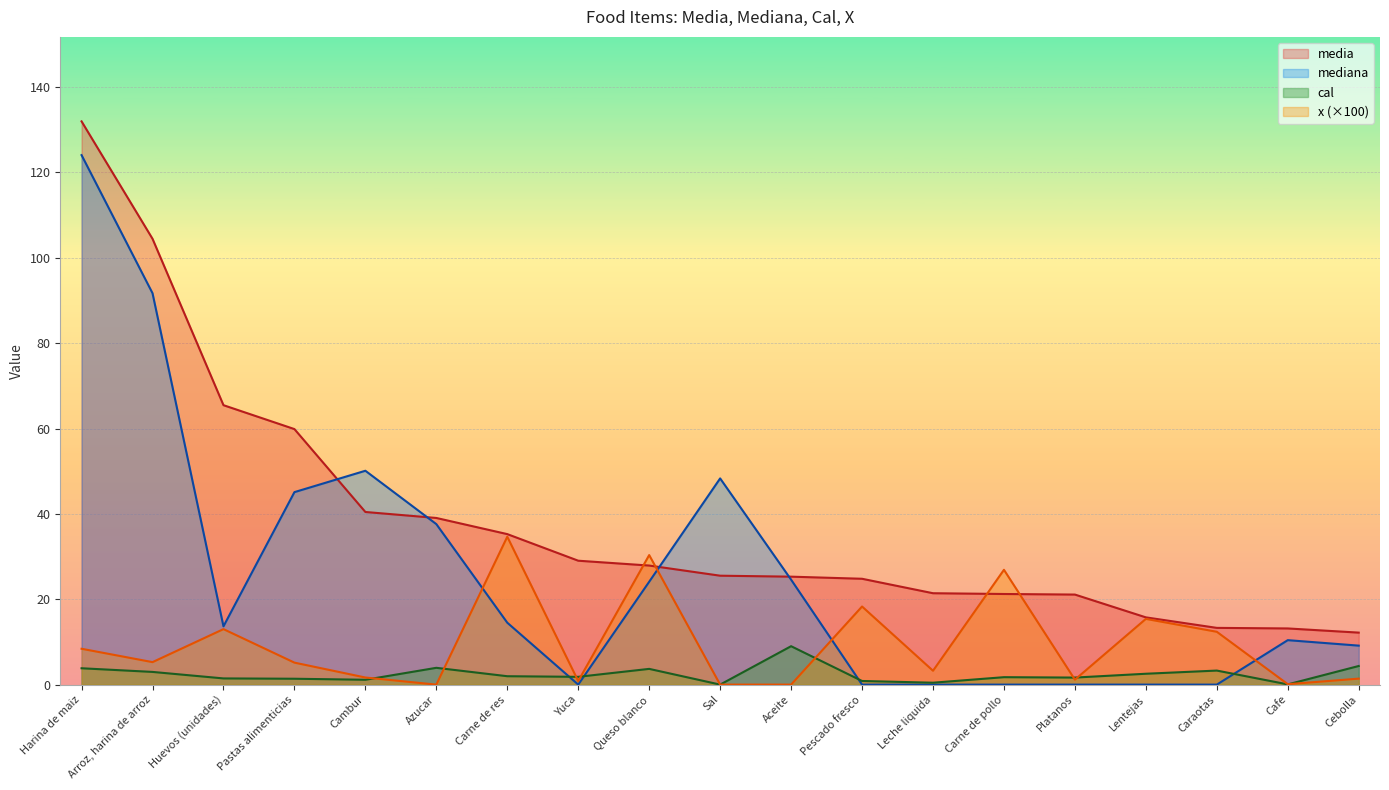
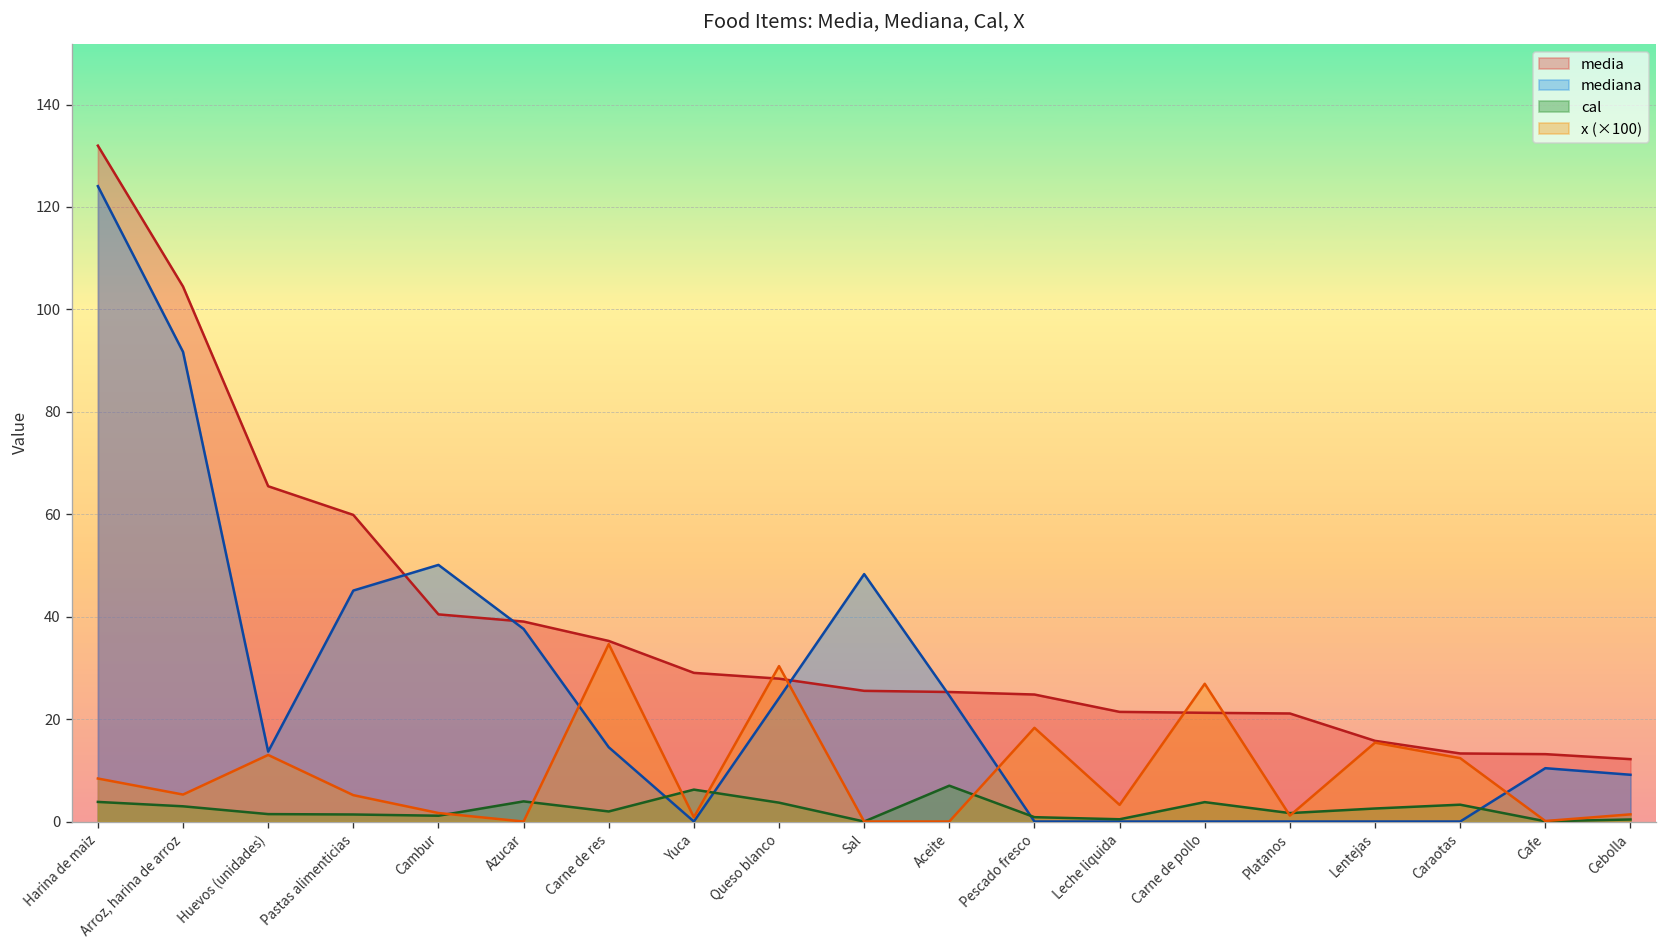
  {
    "mediana": {
      "Harina de maiz": 124,
      "Arroz, harina de arroz": 92,
      "Huevos (unidades)": 14,
      "Pastas alimenticias": 45,
      "Cambur": 50,
      "Azucar": 38,
      "Carne de res": 15,
      "Yuca": 0,
      "Queso blanco": 24,
      "Sal": 48,
      "Aceite": 25,
      "Pescado fresco": 0,
      "Carne de pollo": 0,
      "Platanos": 0,
      "Lentejas": 0,
      "Caraotas": 0,
      "Cafe": 10,
      "Cebolla": 9
    },
    "cal": {
      "Harina de maiz": 4,
      "Arroz, harina de arroz": 3,
      "Huevos (unidades)": 1,
      "Pastas alimenticias": 1,
      "Azucar": 4,
      "Carne de res": 2,
-     "Yuca": 2,
+     "Yuca": 6,
      "Queso blanco": 4,
-     "Aceite": 9,
+     "Aceite": 7,
      "Pescado fresco": 1,
-     "Carne de pollo": 2,
+     "Carne de pollo": 4,
      "Lentejas": 3,
      "Caraotas": 3,
-     "Cebolla": 4
+     "Cebolla": 0
    }
  }
